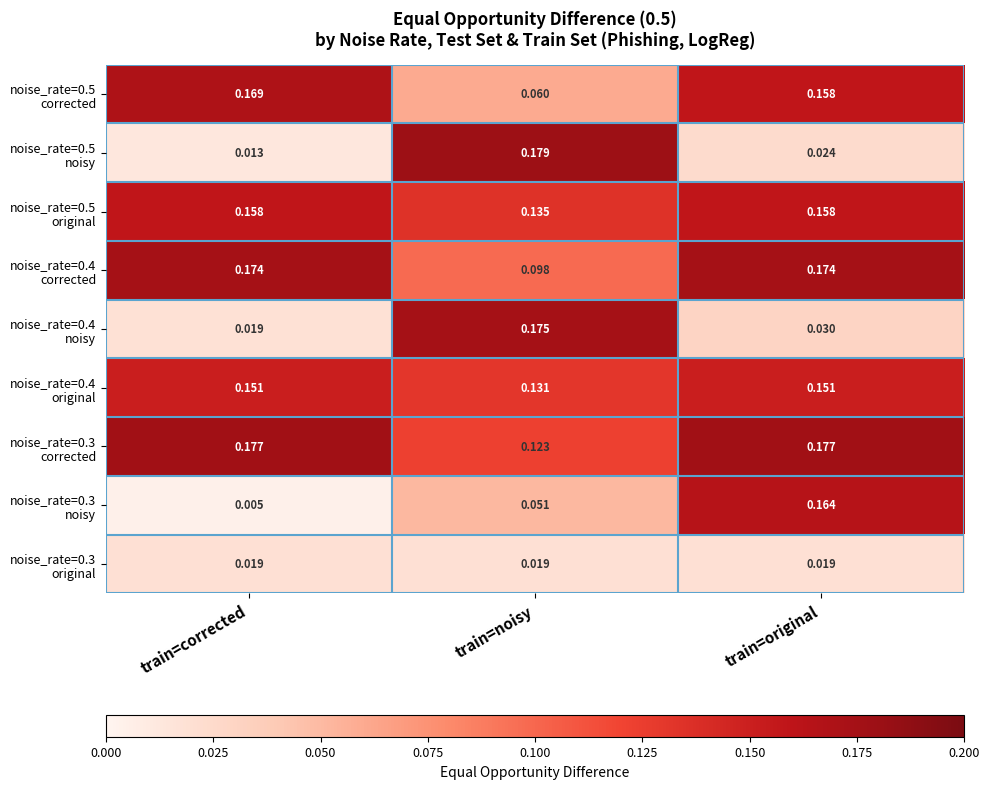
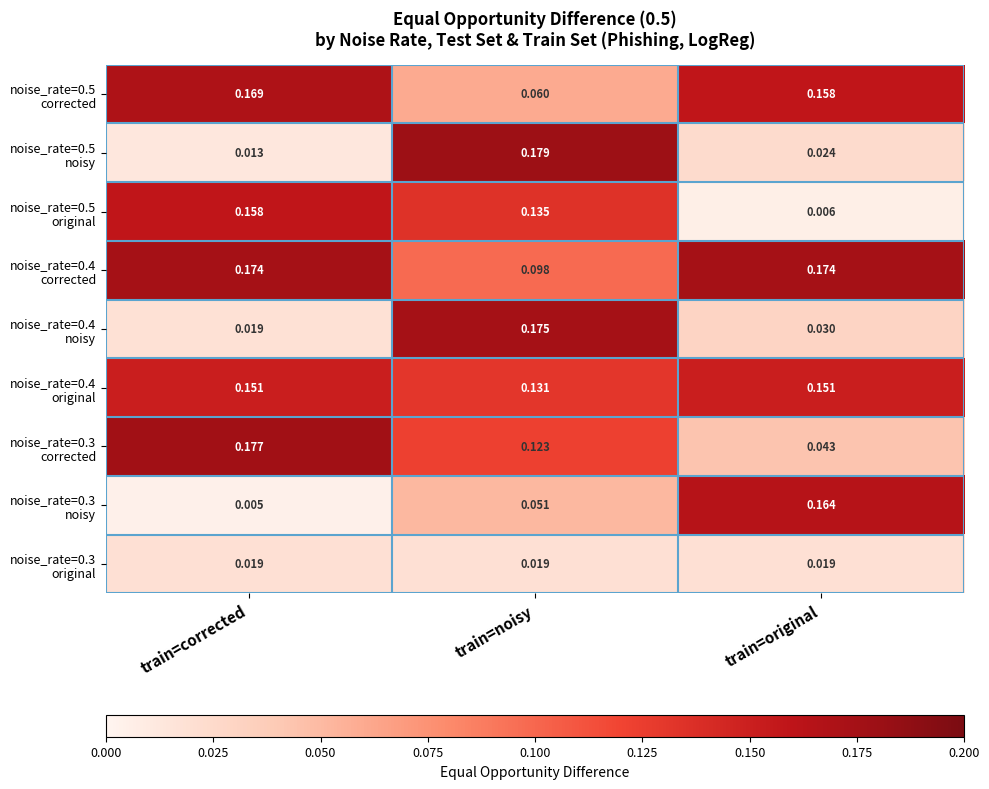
  {
    "noise_rate=0.5 corrected": {
      "train=corrected": 0.169,
      "train=noisy": 0.060,
      "train=original": 0.158
    },
    "noise_rate=0.5 noisy": {
      "train=corrected": 0.013,
      "train=noisy": 0.179,
      "train=original": 0.024
    },
    "noise_rate=0.5 original": {
      "train=corrected": 0.158,
      "train=noisy": 0.135,
-     "train=original": 0.158
+     "train=original": 0.006
    },
    "noise_rate=0.4 corrected": {
      "train=corrected": 0.174,
      "train=noisy": 0.098,
      "train=original": 0.174
    },
    "noise_rate=0.4 noisy": {
      "train=corrected": 0.019,
      "train=noisy": 0.175,
      "train=original": 0.030
    },
    "noise_rate=0.4 original": {
      "train=corrected": 0.151,
      "train=noisy": 0.131,
      "train=original": 0.151
    },
    "noise_rate=0.3 corrected": {
      "train=corrected": 0.177,
      "train=noisy": 0.123,
-     "train=original": 0.177
+     "train=original": 0.043
    },
    "noise_rate=0.3 noisy": {
      "train=corrected": 0.005,
      "train=noisy": 0.051,
      "train=original": 0.164
    },
    "noise_rate=0.3 original": {
      "train=corrected": 0.019,
      "train=noisy": 0.019,
      "train=original": 0.019
    }
  }
